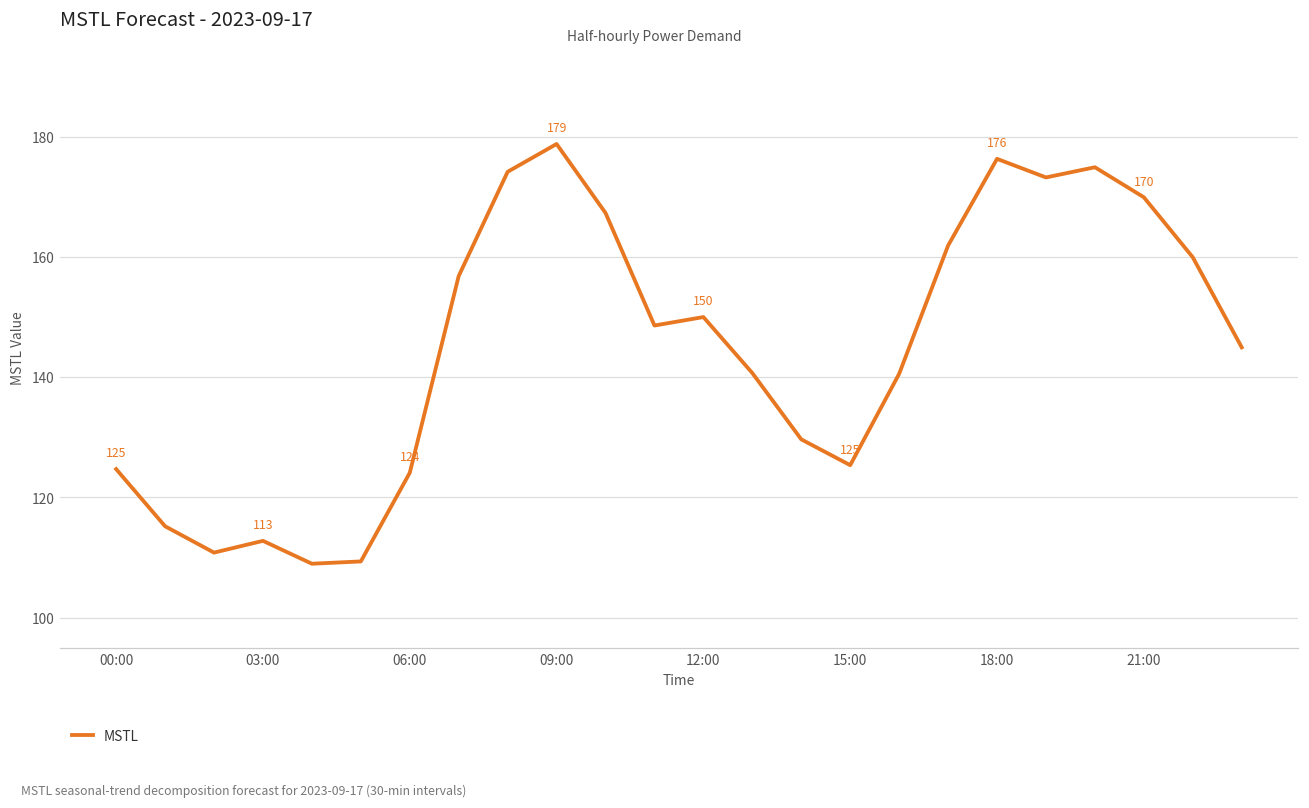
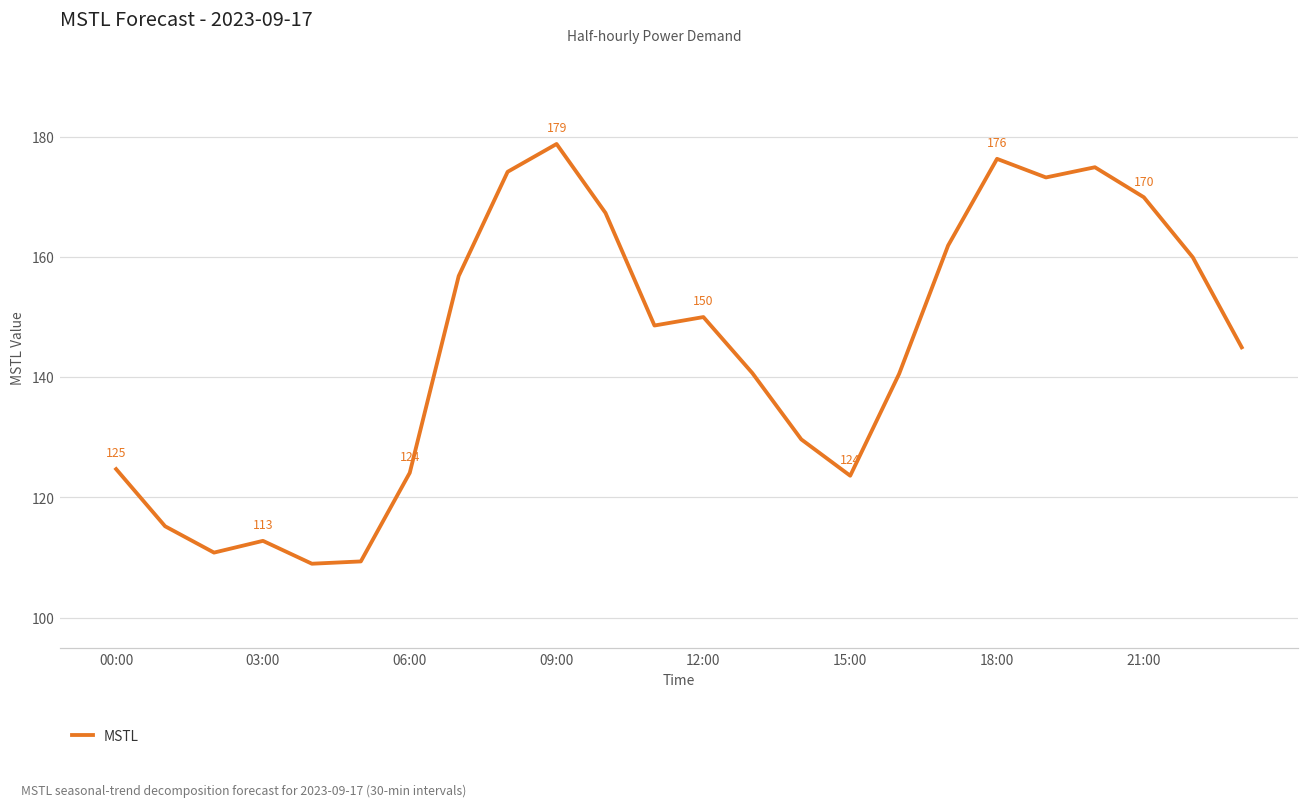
  {
    "00:00": 125,
    "03:00": 113,
    "06:00": 124,
    "09:00": 179,
    "12:00": 150,
-   "15:00": 125,
+   "15:00": 124,
    "18:00": 176,
    "21:00": 170
  }
